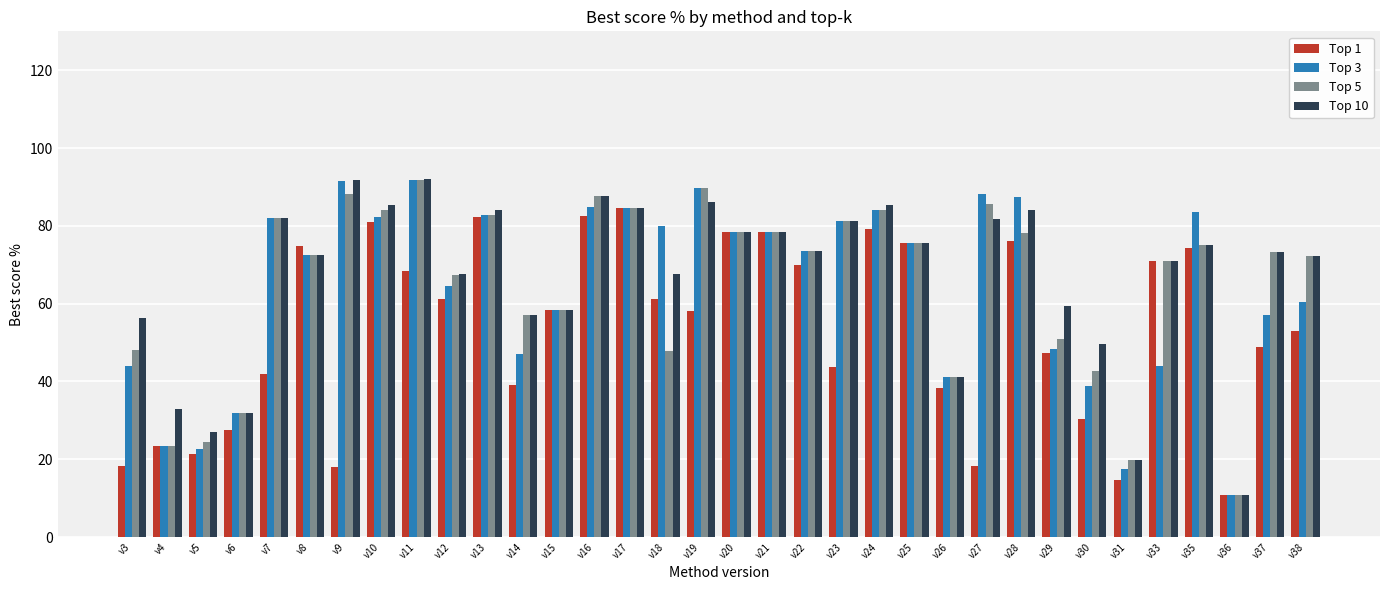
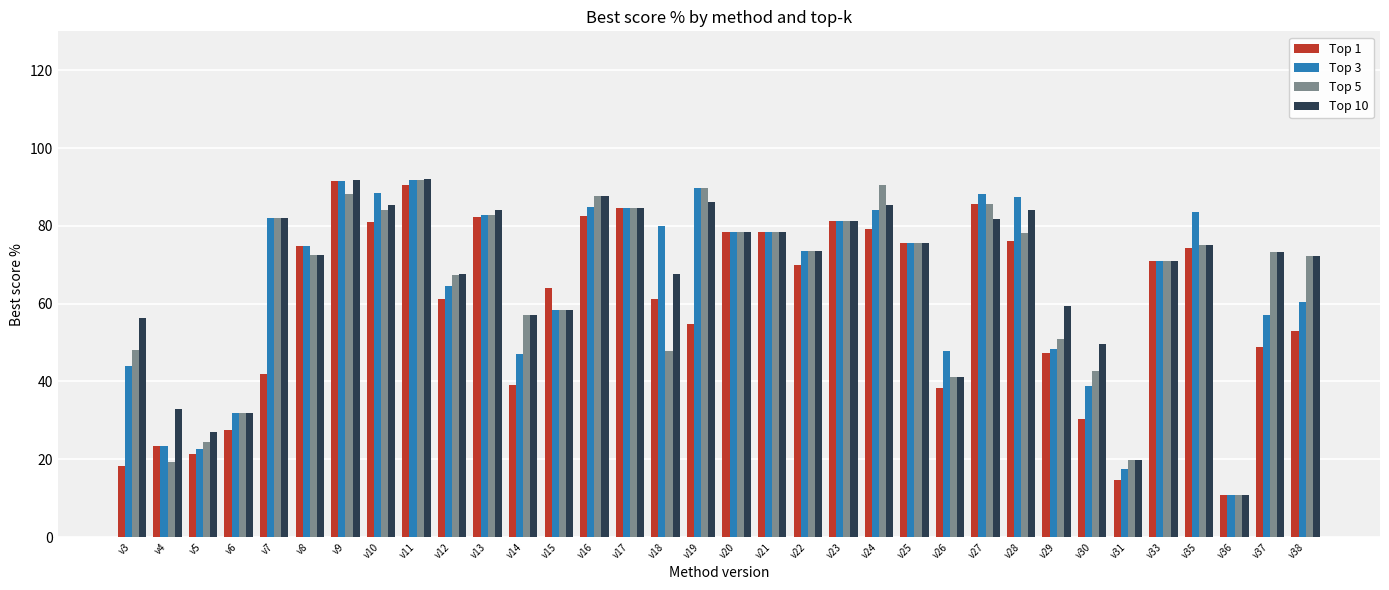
  {
    "Top 1": {
      "v3": 18,
      "v4": 23,
      "v5": 21,
      "v6": 28,
      "v7": 42,
      "v8": 75,
-     "v9": 18,
+     "v9": 92,
      "v10": 81,
-     "v11": 68,
+     "v11": 90,
      "v12": 61,
      "v13": 82,
      "v14": 39,
-     "v15": 58,
+     "v15": 64,
      "v16": 83,
      "v17": 85,
      "v18": 61,
-     "v19": 58,
+     "v19": 55,
      "v20": 78,
      "v21": 78,
      "v22": 70,
-     "v23": 44,
+     "v23": 81,
      "v24": 79,
      "v25": 76,
      "v26": 38,
-     "v27": 18,
+     "v27": 86,
      "v28": 76,
      "v29": 47,
      "v30": 30,
      "v31": 15,
      "v33": 71,
      "v35": 74,
      "v36": 11,
      "v37": 49,
      "v38": 53
    },
    "Top 3": {
      "v3": 44,
      "v4": 23,
      "v5": 23,
      "v6": 32,
      "v7": 82,
-     "v8": 73,
+     "v8": 75,
      "v9": 92,
-     "v10": 82,
+     "v10": 88,
      "v11": 92,
      "v12": 64,
      "v13": 83,
      "v14": 47,
      "v15": 58,
      "v16": 85,
      "v17": 85,
      "v18": 80,
      "v19": 90,
      "v20": 79,
      "v21": 79,
      "v22": 74,
      "v23": 81,
      "v24": 84,
      "v25": 76,
-     "v26": 41,
+     "v26": 48,
      "v27": 88,
      "v28": 87,
      "v29": 48,
      "v30": 39,
      "v31": 17,
-     "v33": 44,
+     "v33": 71,
      "v35": 83,
      "v36": 11,
      "v37": 57,
      "v38": 60
    },
    "Top 5": {
      "v3": 48,
-     "v4": 23,
+     "v4": 19,
      "v5": 24,
      "v6": 32,
      "v7": 82,
      "v8": 73,
      "v9": 88,
      "v10": 84,
      "v11": 92,
      "v12": 67,
      "v13": 83,
      "v14": 57,
      "v15": 58,
      "v16": 88,
      "v17": 85,
      "v18": 48,
      "v19": 90,
      "v20": 79,
      "v21": 79,
      "v22": 74,
      "v23": 81,
-     "v24": 84,
+     "v24": 91,
      "v25": 76,
      "v26": 41,
      "v27": 86,
      "v28": 78,
      "v29": 51,
      "v30": 43,
      "v31": 20,
      "v33": 71,
      "v35": 75,
      "v36": 11,
      "v37": 73,
      "v38": 72
    },
    "Top 10": {
      "v3": 56,
      "v4": 33,
      "v5": 27,
      "v6": 32,
      "v7": 82,
      "v8": 73,
      "v9": 92,
      "v10": 85,
      "v11": 92,
      "v12": 68,
      "v13": 84,
      "v14": 57,
      "v15": 58,
      "v16": 88,
      "v17": 85,
      "v18": 68,
      "v19": 86,
      "v20": 79,
      "v21": 79,
      "v22": 74,
      "v23": 81,
      "v24": 85,
      "v25": 76,
      "v26": 41,
      "v27": 82,
      "v28": 84,
      "v29": 60,
      "v30": 50,
      "v31": 20,
      "v33": 71,
      "v35": 75,
      "v36": 11,
      "v37": 73,
      "v38": 72
    }
  }
